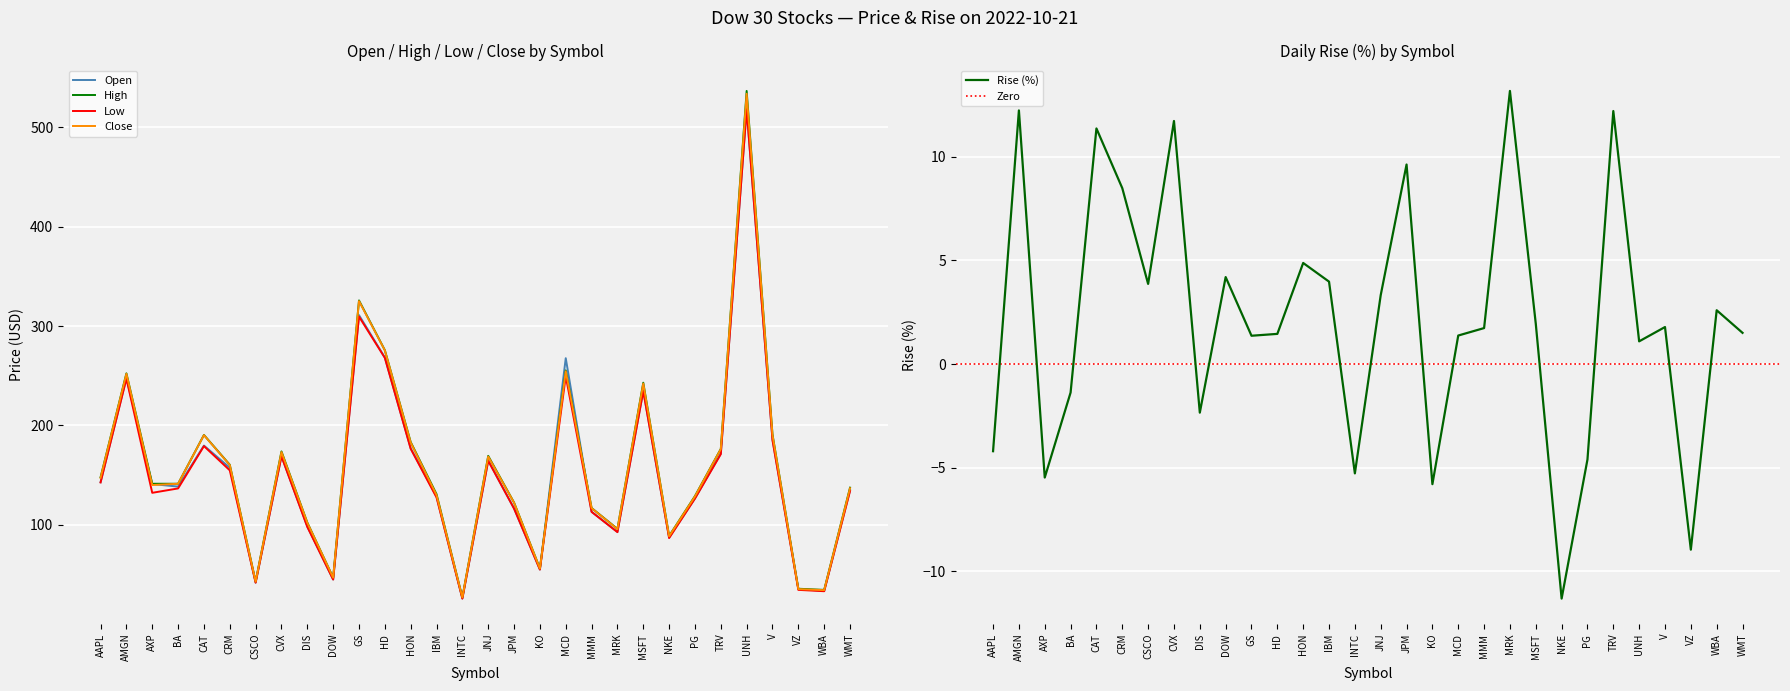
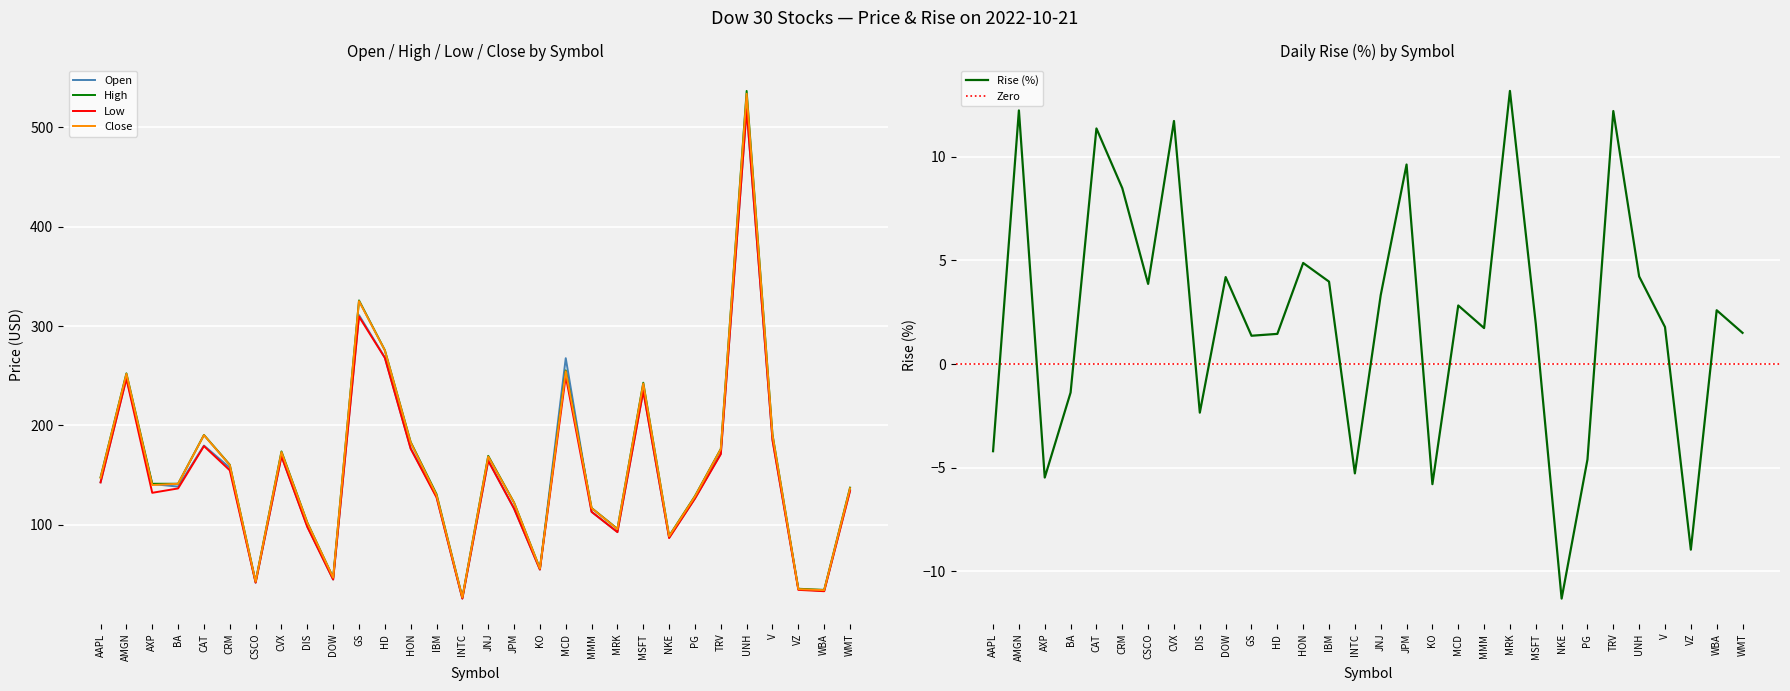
  {
    "Open / High / Low / Close by Symbol": {
      "Open": {
        "CRM": 160,
        "MCD": 270
      },
      "High": {
        "UNH": 540
      },
      "Low": {
        "AXP": 130,
        "CRM": 150,
        "MCD": 250
      },
      "Close": {
        "UNH": 530
      }
    },
    "Daily Rise (%) by Symbol": {
      "AAPL": -4.2,
      "AMGN": 12.2,
      "AXP": -5.5,
      "BA": -1.4,
      "CAT": 11.4,
      "CRM": 8.5,
      "CSCO": 3.9,
      "CVX": 11.7,
      "DIS": -2.3,
      "DOW": 4.2,
      "GS": 1.4,
      "HD": 1.5,
      "HON": 4.9,
      "IBM": 4.0,
      "INTC": -5.3,
      "JNJ": 3.3,
      "JPM": 9.6,
      "KO": -5.8,
-     "MCD": 1.4,
+     "MCD": 2.8,
      "MMM": 1.7,
      "MRK": 13.2,
      "MSFT": 2.0,
      "NKE": -11.3,
      "PG": -4.6,
      "TRV": 12.2,
-     "UNH": 1.1,
+     "UNH": 4.2,
      "V": 1.8,
      "VZ": -9.0,
      "WBA": 2.6,
      "WMT": 1.5
    }
  }
